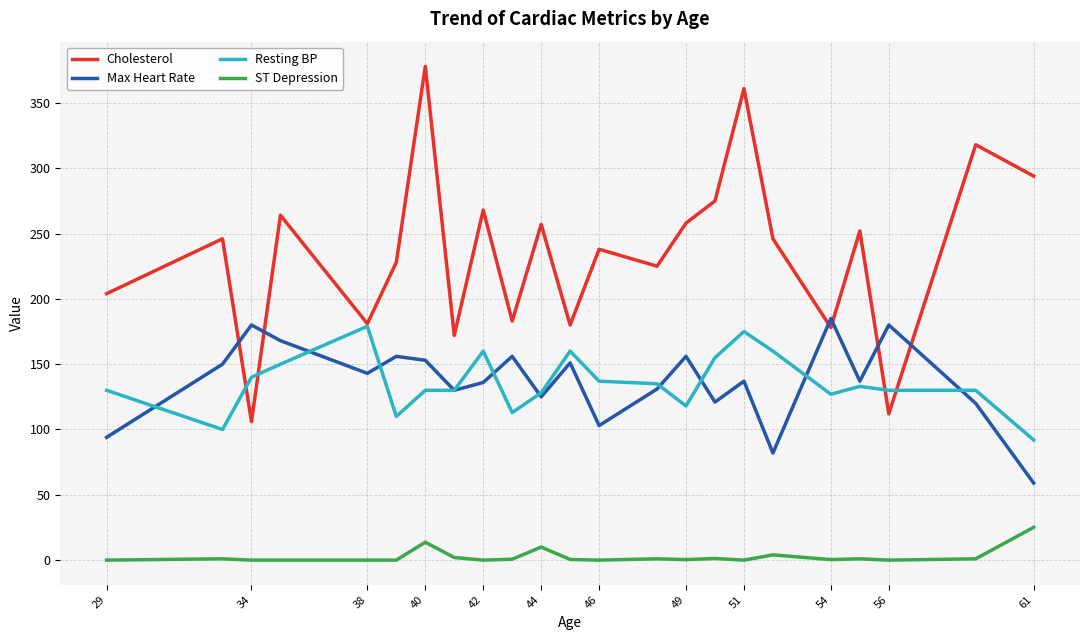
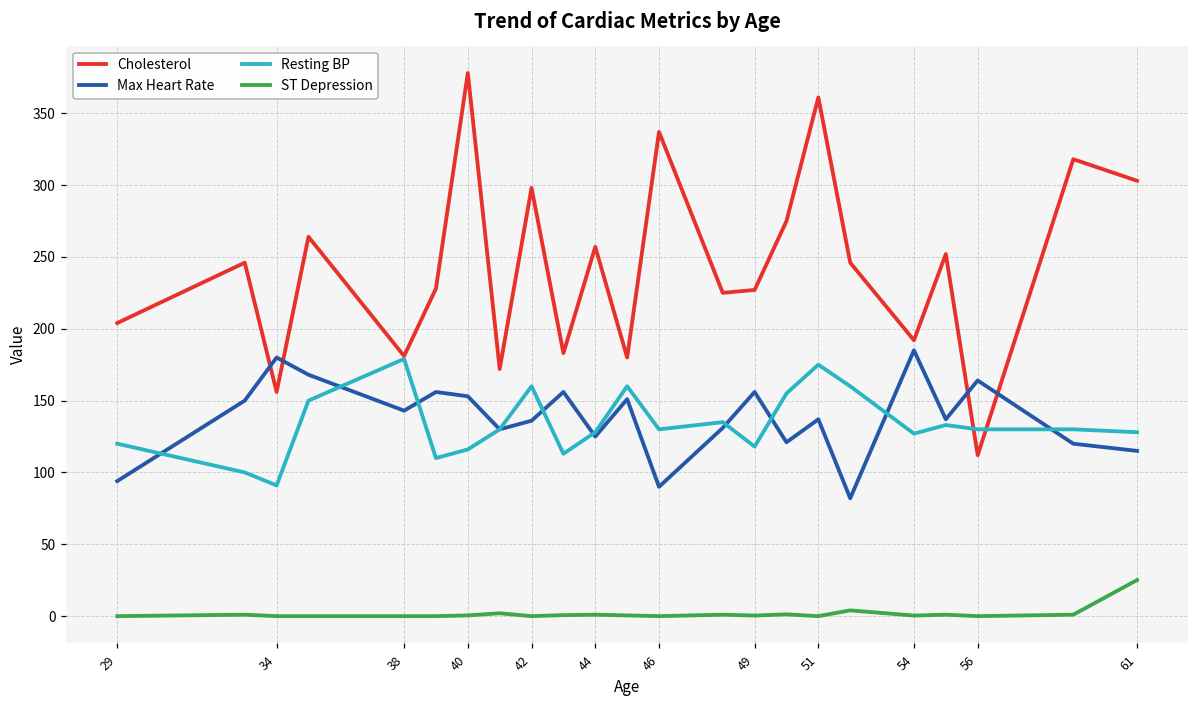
  {
    "Cholesterol": {
      "29": 204,
-     "34": 106,
+     "34": 156,
      "38": 181,
      "40": 378,
-     "42": 268,
+     "42": 298,
      "44": 257,
-     "46": 238,
-     "49": 258,
+     "46": 337,
+     "49": 227,
      "51": 361,
-     "54": 178,
+     "54": 192,
      "56": 112,
-     "61": 294
+     "61": 303
    },
    "Max Heart Rate": {
      "29": 94,
      "34": 180,
      "38": 143,
      "40": 153,
      "42": 136,
      "44": 125,
-     "46": 103,
+     "46": 90,
      "49": 156,
      "51": 137,
      "54": 185,
-     "56": 180,
-     "61": 59
+     "56": 164,
+     "61": 115
    },
    "Resting BP": {
-     "29": 130,
-     "34": 140,
+     "29": 120,
+     "34": 91,
      "38": 179,
-     "40": 130,
+     "40": 116,
      "42": 160,
      "44": 128,
-     "46": 137,
+     "46": 130,
      "49": 118,
      "51": 175,
      "54": 127,
      "56": 130,
-     "61": 92
+     "61": 128
    },
    "ST Depression": {
      "29": 0,
      "34": 0,
      "38": 0,
-     "40": 14,
+     "40": 1,
      "42": 0,
-     "44": 10,
+     "44": 1,
      "46": 0,
      "49": 0,
      "51": 0,
      "54": 0,
      "56": 0,
      "61": 25
    }
  }
